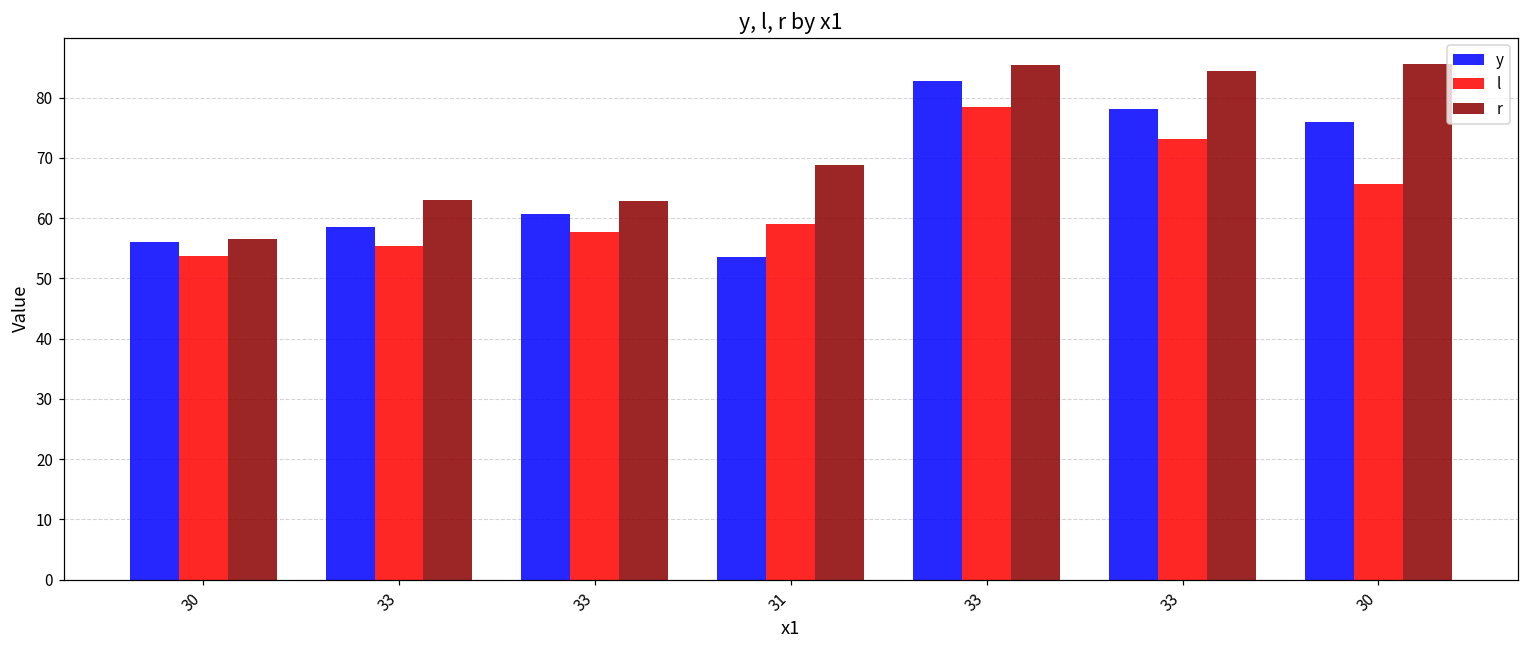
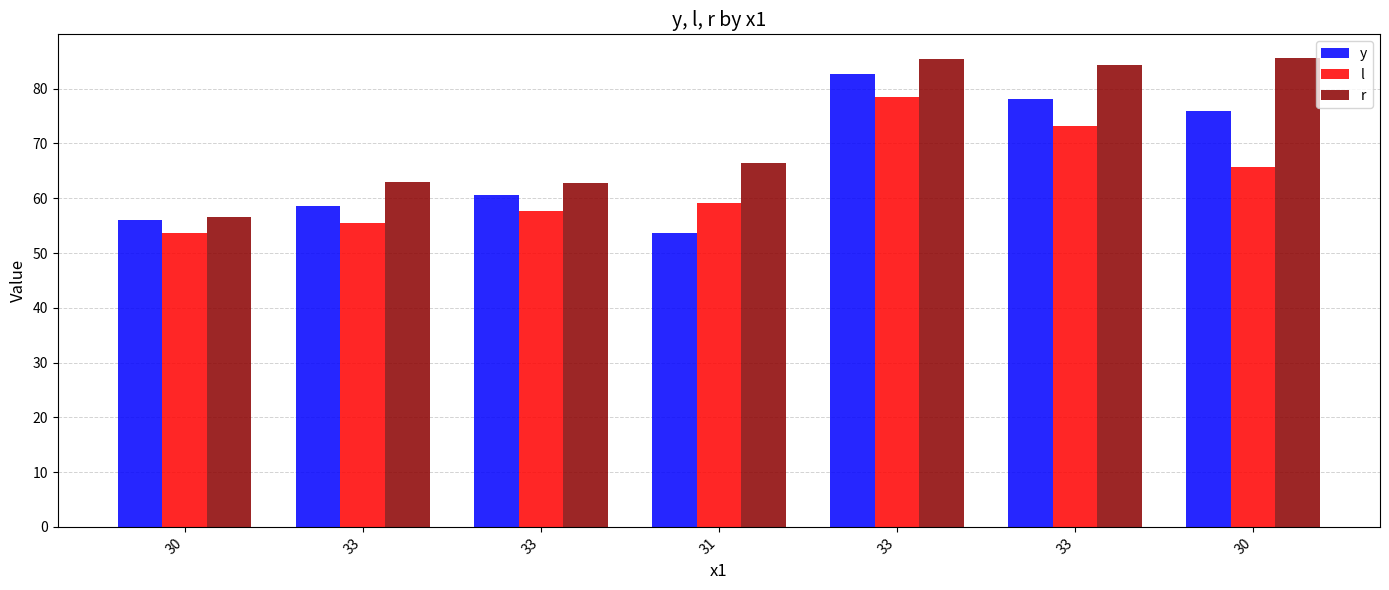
  {
    "y": {
      "31": 54
    },
    "l": {
      "31": 59
    },
    "r": {
-     "31": 69
+     "31": 66
    }
  }
